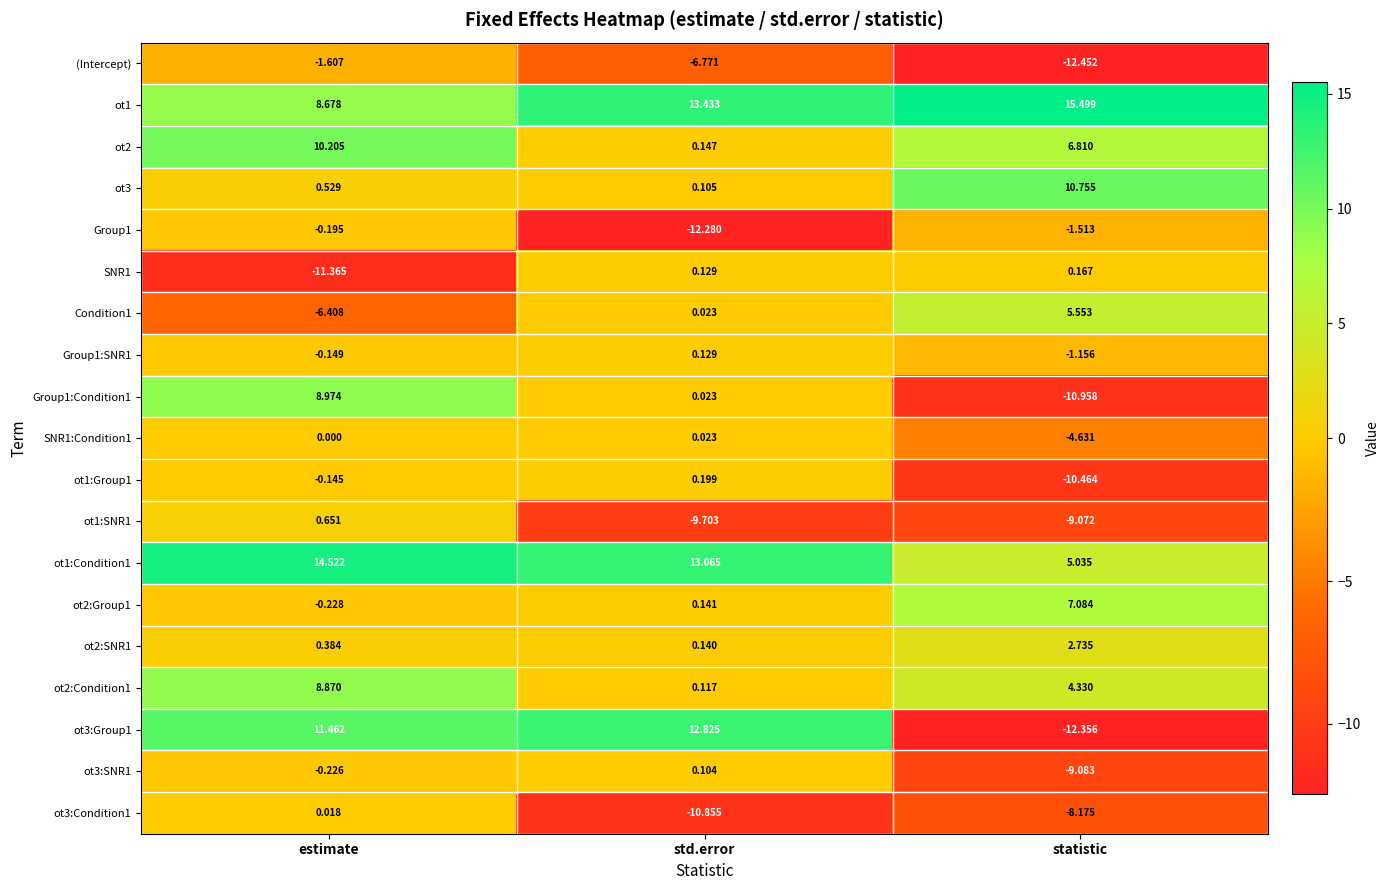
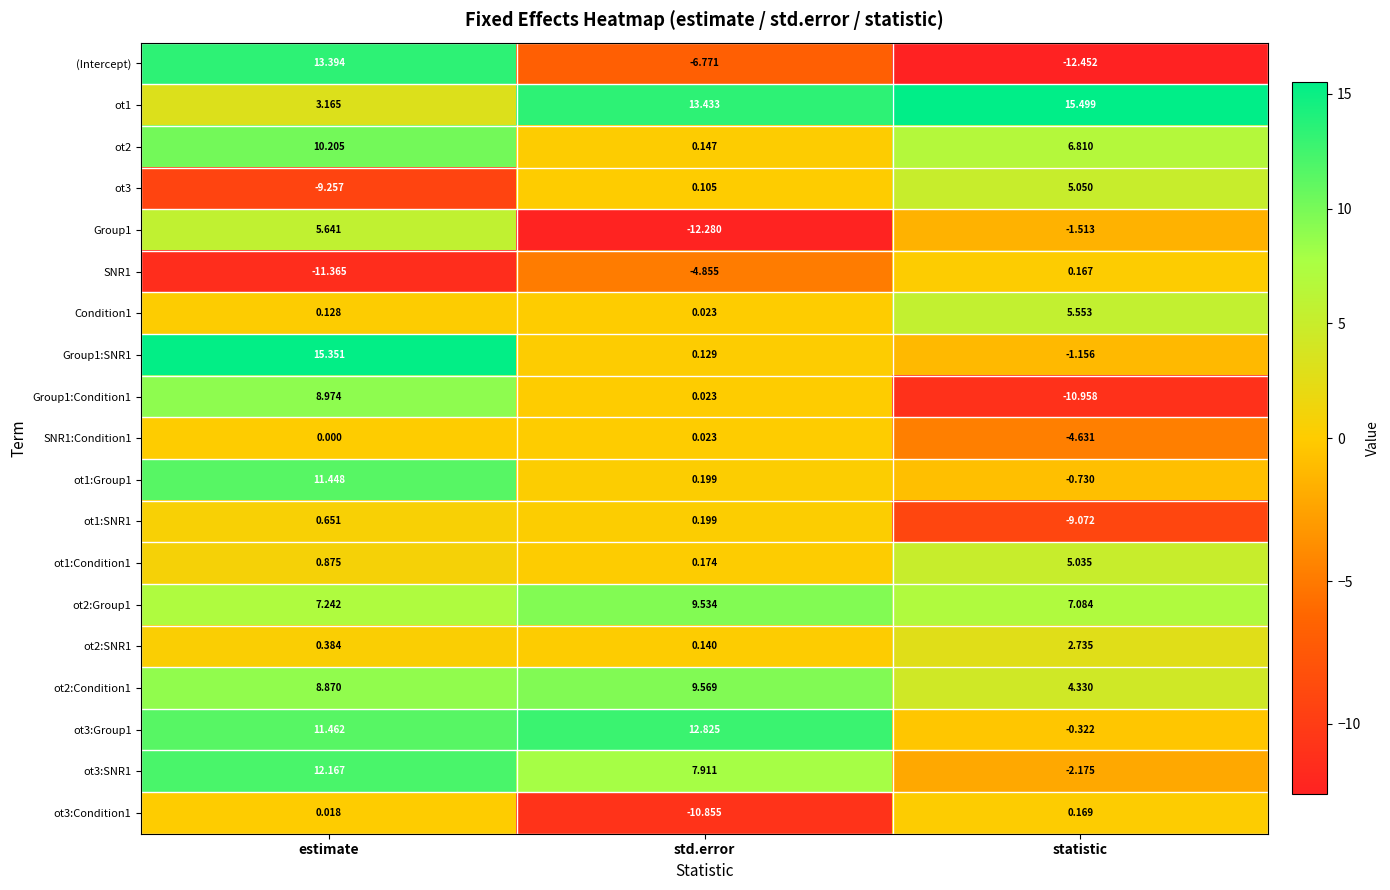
  {
    "(Intercept)": {
-     "estimate": -1.607,
+     "estimate": 13.394,
      "std.error": -6.771,
      "statistic": -12.452
    },
    "ot1": {
-     "estimate": 8.678,
+     "estimate": 3.165,
      "std.error": 13.433,
      "statistic": 15.499
    },
    "ot2": {
      "estimate": 10.205,
      "std.error": 0.147,
      "statistic": 6.810
    },
    "ot3": {
-     "estimate": 0.529,
+     "estimate": -9.257,
      "std.error": 0.105,
-     "statistic": 10.755
+     "statistic": 5.050
    },
    "Group1": {
-     "estimate": -0.195,
+     "estimate": 5.641,
      "std.error": -12.280,
      "statistic": -1.513
    },
    "SNR1": {
      "estimate": -11.365,
-     "std.error": 0.129,
+     "std.error": -4.855,
      "statistic": 0.167
    },
    "Condition1": {
-     "estimate": -6.408,
+     "estimate": 0.128,
      "std.error": 0.023,
      "statistic": 5.553
    },
    "Group1:SNR1": {
-     "estimate": -0.149,
+     "estimate": 15.351,
      "std.error": 0.129,
      "statistic": -1.156
    },
    "Group1:Condition1": {
      "estimate": 8.974,
      "std.error": 0.023,
      "statistic": -10.958
    },
    "SNR1:Condition1": {
      "estimate": 0.000,
      "std.error": 0.023,
      "statistic": -4.631
    },
    "ot1:Group1": {
-     "estimate": -0.145,
+     "estimate": 11.448,
      "std.error": 0.199,
-     "statistic": -10.464
+     "statistic": -0.730
    },
    "ot1:SNR1": {
      "estimate": 0.651,
-     "std.error": -9.703,
+     "std.error": 0.199,
      "statistic": -9.072
    },
    "ot1:Condition1": {
-     "estimate": 14.522,
-     "std.error": 13.065,
+     "estimate": 0.875,
+     "std.error": 0.174,
      "statistic": 5.035
    },
    "ot2:Group1": {
-     "estimate": -0.228,
-     "std.error": 0.141,
+     "estimate": 7.242,
+     "std.error": 9.534,
      "statistic": 7.084
    },
    "ot2:SNR1": {
      "estimate": 0.384,
      "std.error": 0.140,
      "statistic": 2.735
    },
    "ot2:Condition1": {
      "estimate": 8.870,
-     "std.error": 0.117,
+     "std.error": 9.569,
      "statistic": 4.330
    },
    "ot3:Group1": {
      "estimate": 11.462,
      "std.error": 12.825,
-     "statistic": -12.356
+     "statistic": -0.322
    },
    "ot3:SNR1": {
-     "estimate": -0.226,
-     "std.error": 0.104,
-     "statistic": -9.083
+     "estimate": 12.167,
+     "std.error": 7.911,
+     "statistic": -2.175
    },
    "ot3:Condition1": {
      "estimate": 0.018,
      "std.error": -10.855,
-     "statistic": -8.175
+     "statistic": 0.169
    }
  }
